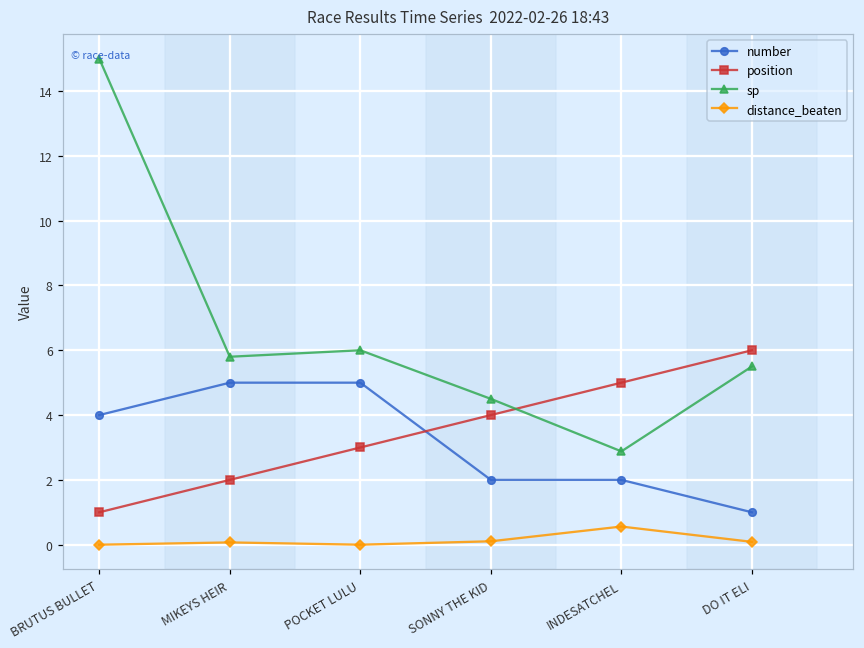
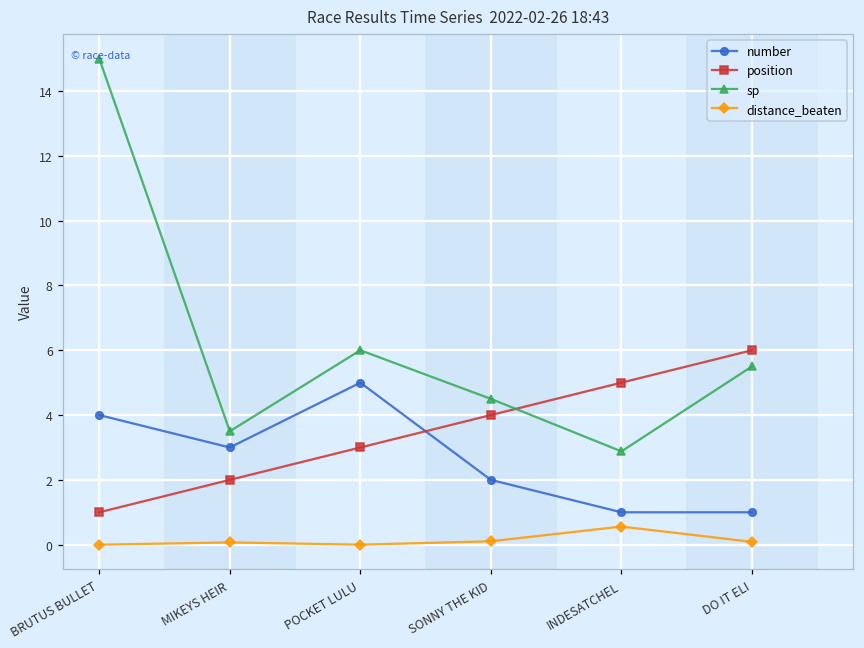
  {
    "number": {
      "BRUTUS BULLET": 4,
-     "MIKEYS HEIR": 5,
+     "MIKEYS HEIR": 3,
      "POCKET LULU": 5,
      "SONNY THE KID": 2,
-     "INDESATCHEL": 2,
+     "INDESATCHEL": 1,
      "DO IT ELI": 1
    },
    "position": {
      "BRUTUS BULLET": 1.0,
      "MIKEYS HEIR": 2.0,
      "POCKET LULU": 3.0,
      "SONNY THE KID": 4.0,
      "INDESATCHEL": 5.0,
      "DO IT ELI": 6.0
    },
    "sp": {
      "BRUTUS BULLET": 15.0,
-     "MIKEYS HEIR": 5.8,
+     "MIKEYS HEIR": 3.5,
      "POCKET LULU": 6.0,
      "SONNY THE KID": 4.5,
      "INDESATCHEL": 2.9,
      "DO IT ELI": 5.5
    },
    "distance_beaten": {
      "BRUTUS BULLET": 0.0,
      "MIKEYS HEIR": 0.1,
      "POCKET LULU": 0.0,
      "SONNY THE KID": 0.1,
      "INDESATCHEL": 0.6,
      "DO IT ELI": 0.1
    }
  }
